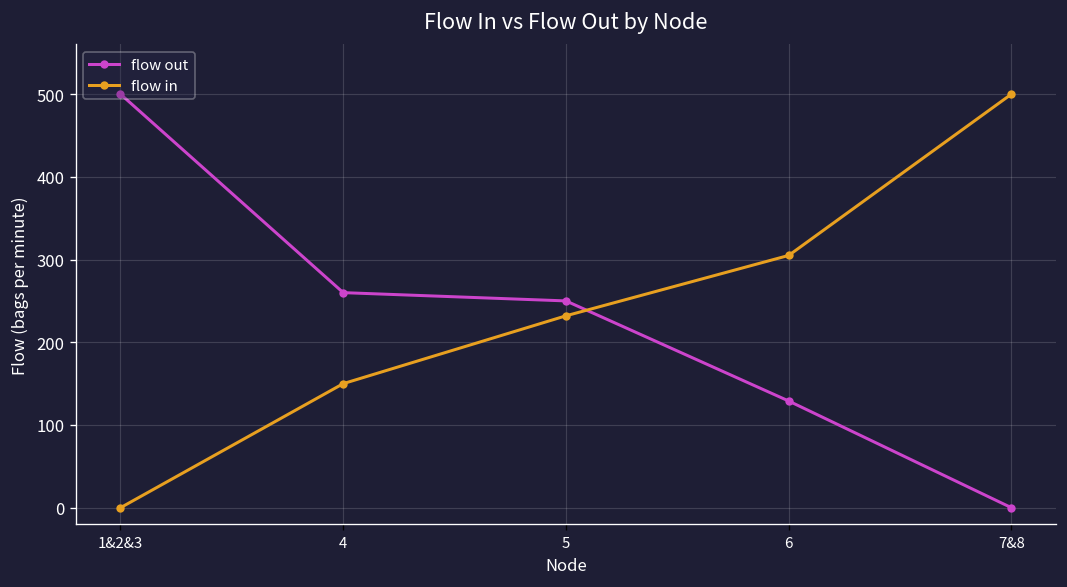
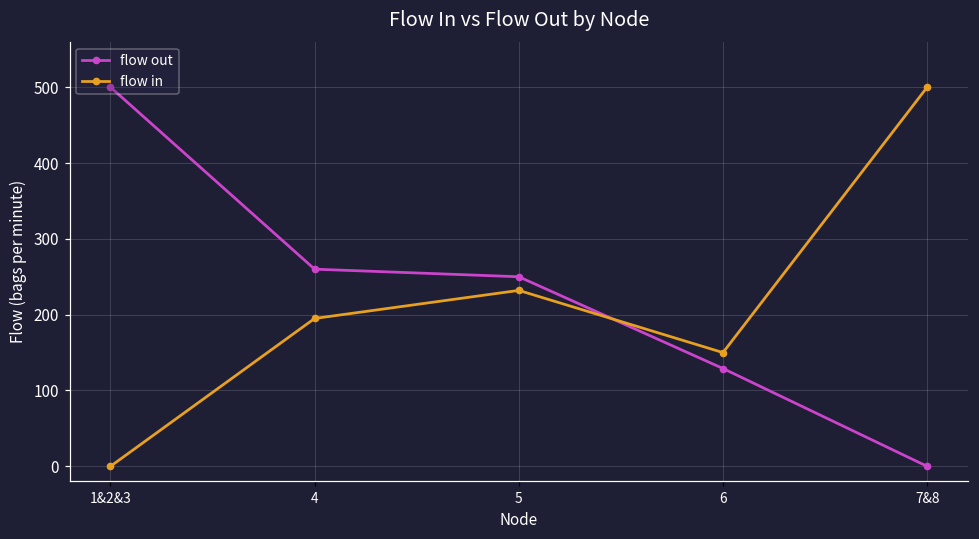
  {
    "flow out": {
      "4": 260,
      "5": 250,
      "6": 130,
      "7&8": 0
    },
    "flow in": {
      "1&2&3": 0,
-     "4": 150,
+     "4": 200,
      "5": 230,
-     "6": 310,
+     "6": 150,
      "7&8": 500
    }
  }
